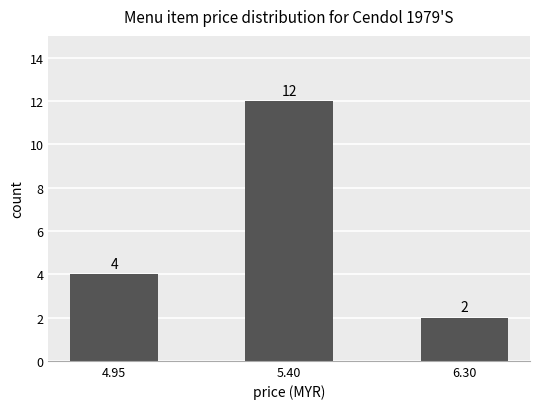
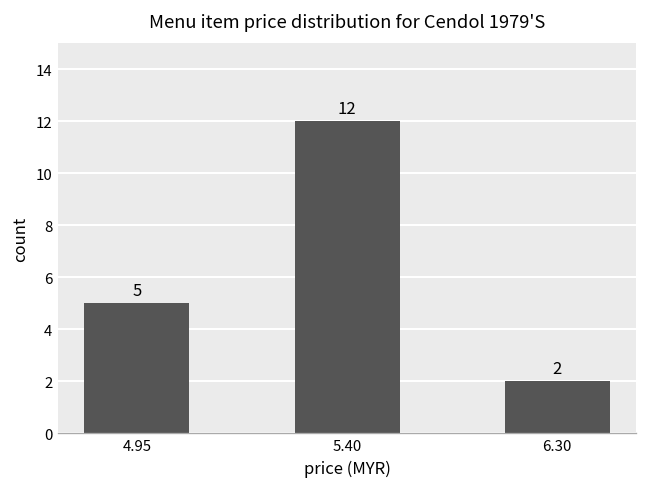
  {
-   "4.95": 4,
+   "4.95": 5,
    "5.40": 12,
    "6.30": 2
  }
